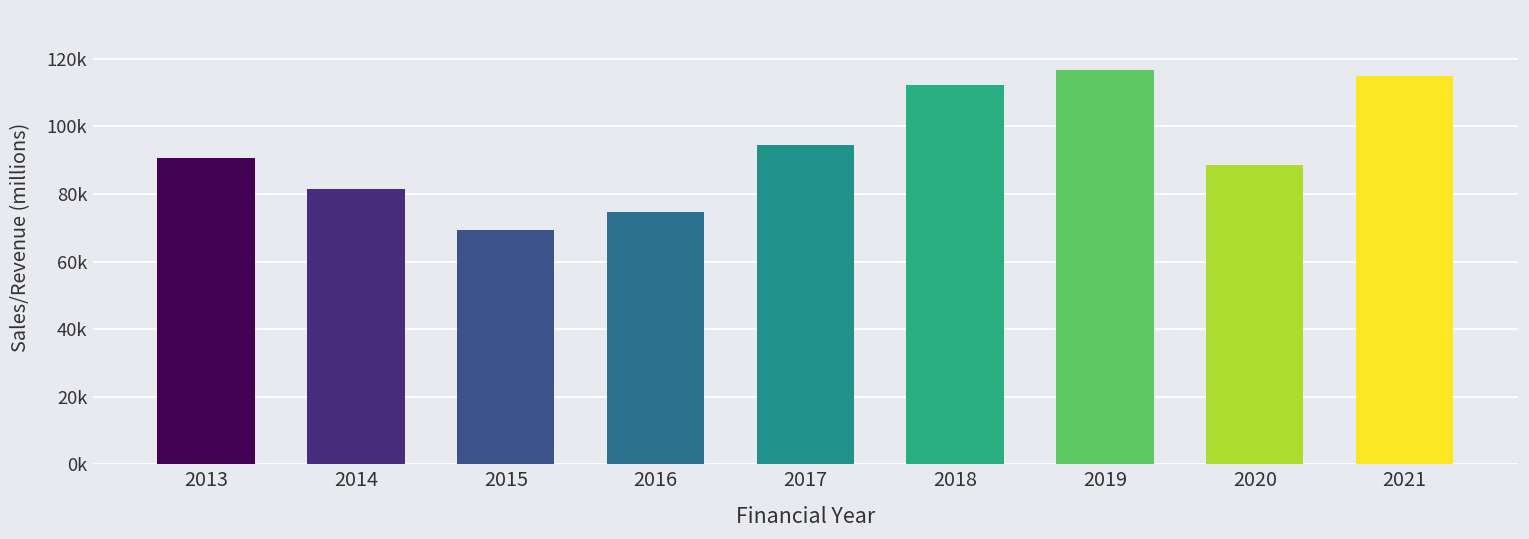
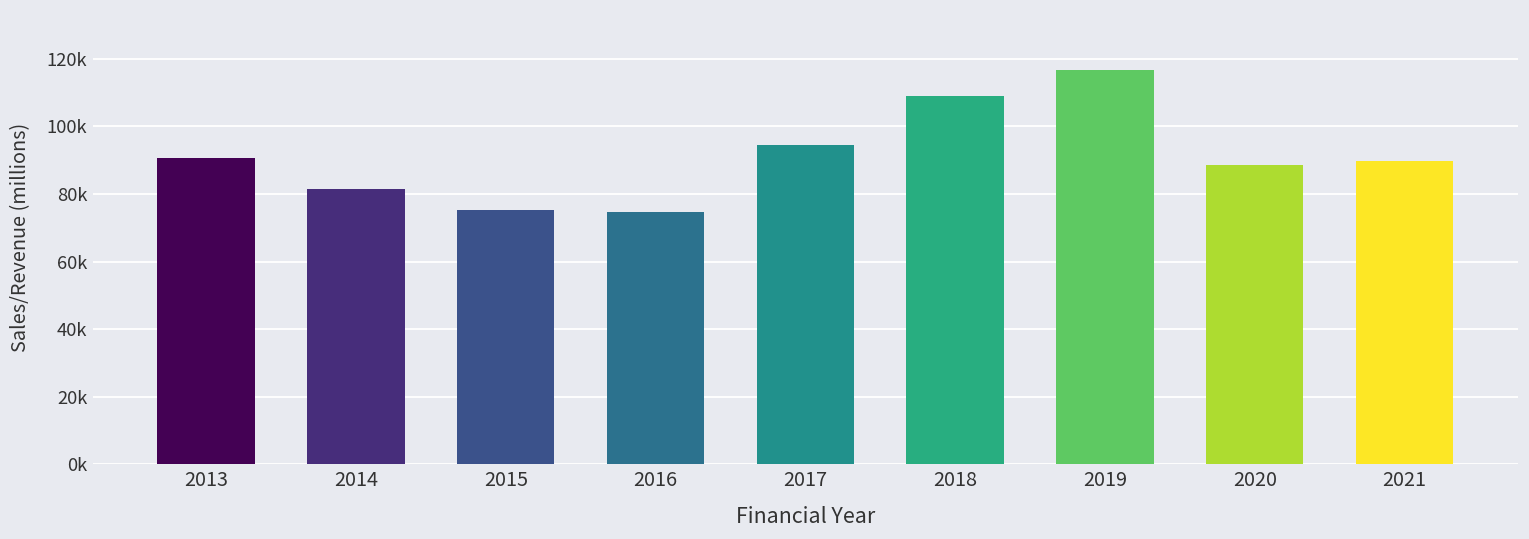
  {
    "2013": 91000,
    "2014": 81000,
-   "2015": 69000,
+   "2015": 75000,
    "2016": 75000,
    "2017": 94000,
-   "2018": 112000,
+   "2018": 109000,
    "2019": 117000,
    "2020": 89000,
-   "2021": 115000
+   "2021": 90000
  }
